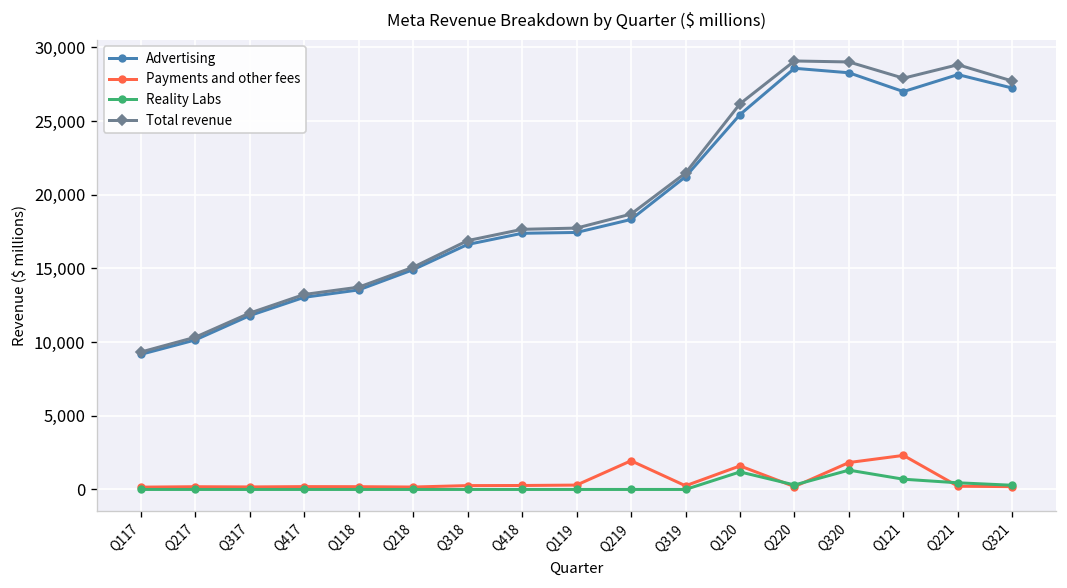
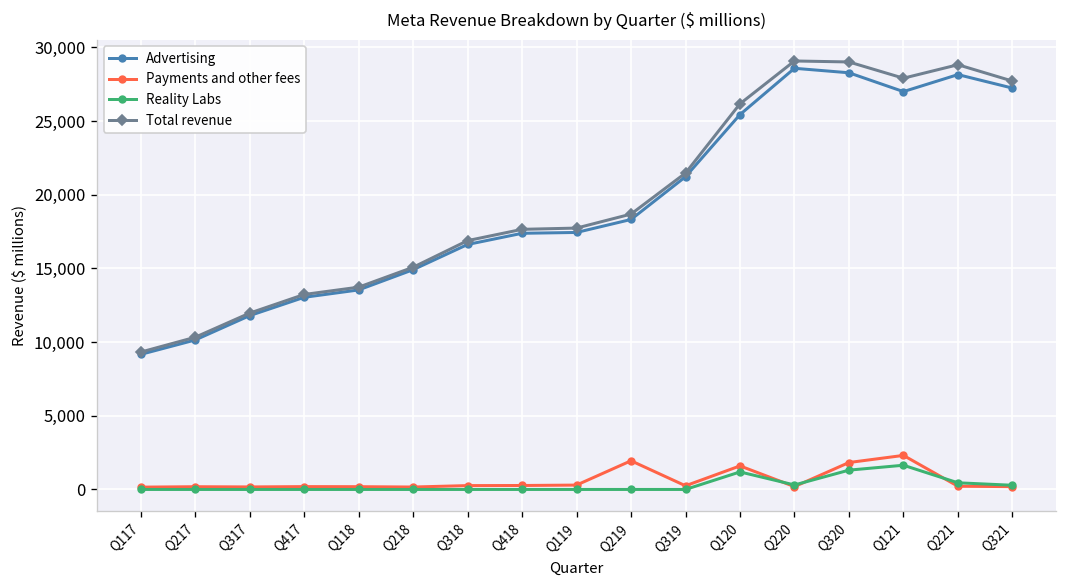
  {
    "Payments and other fees": {
      "Q318": "300",
      "Q418": "300",
      "Q119": "300",
      "Q219": "1,900",
      "Q319": "200",
      "Q120": "1,600",
      "Q320": "1,800",
      "Q121": "2,300",
      "Q221": "200"
    },
    "Reality Labs": {
      "Q318": "0",
      "Q418": "0",
      "Q119": "0",
      "Q219": "0",
      "Q319": "0",
      "Q120": "1,200",
      "Q320": "1,300",
-     "Q121": "700",
+     "Q121": "1,600",
      "Q221": "500"
    }
  }
